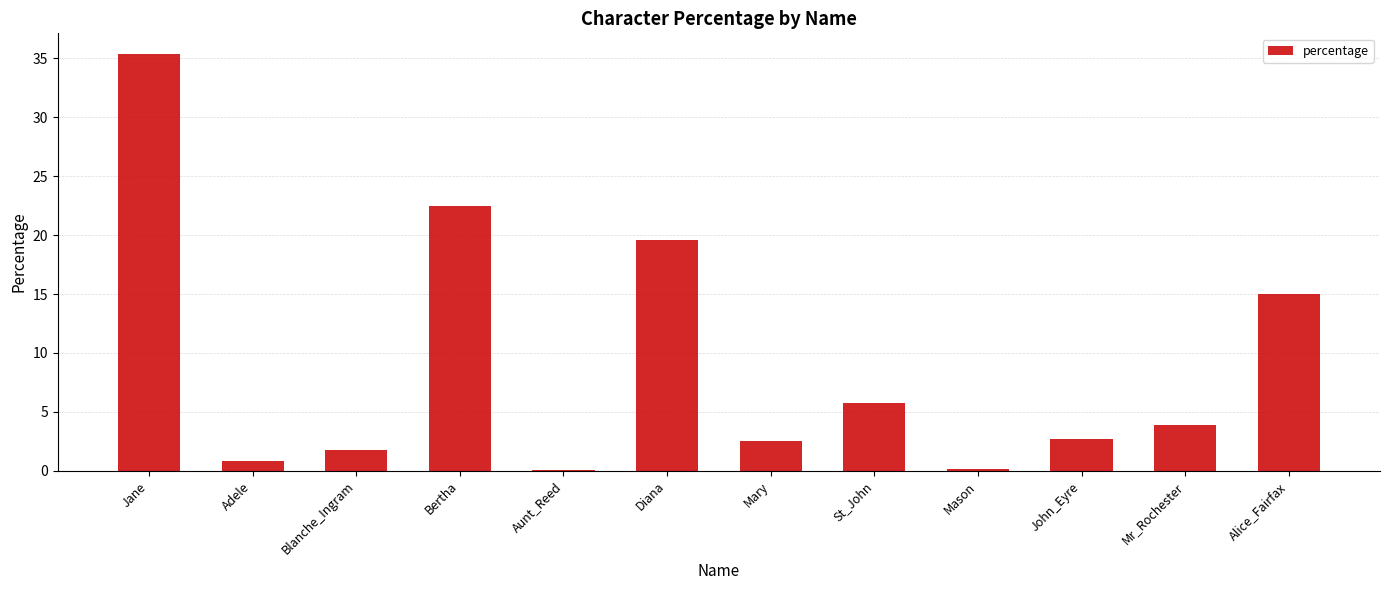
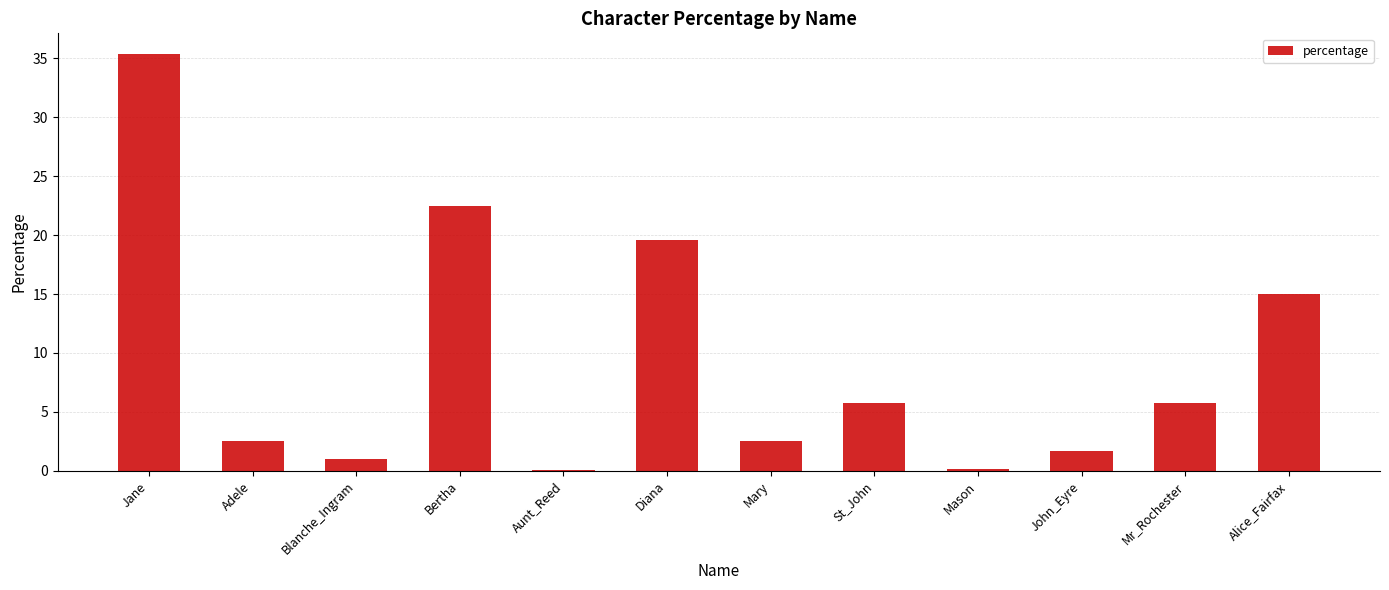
  {
    "Jane": 35.4,
-   "Adele": 0.8,
-   "Blanche_Ingram": 1.8,
+   "Adele": 2.5,
+   "Blanche_Ingram": 1.0,
    "Bertha": 22.5,
    "Diana": 19.6,
    "Mary": 2.5,
    "St_John": 5.7,
-   "John_Eyre": 2.7,
-   "Mr_Rochester": 3.9,
+   "John_Eyre": 1.6,
+   "Mr_Rochester": 5.7,
    "Alice_Fairfax": 15.0
  }
